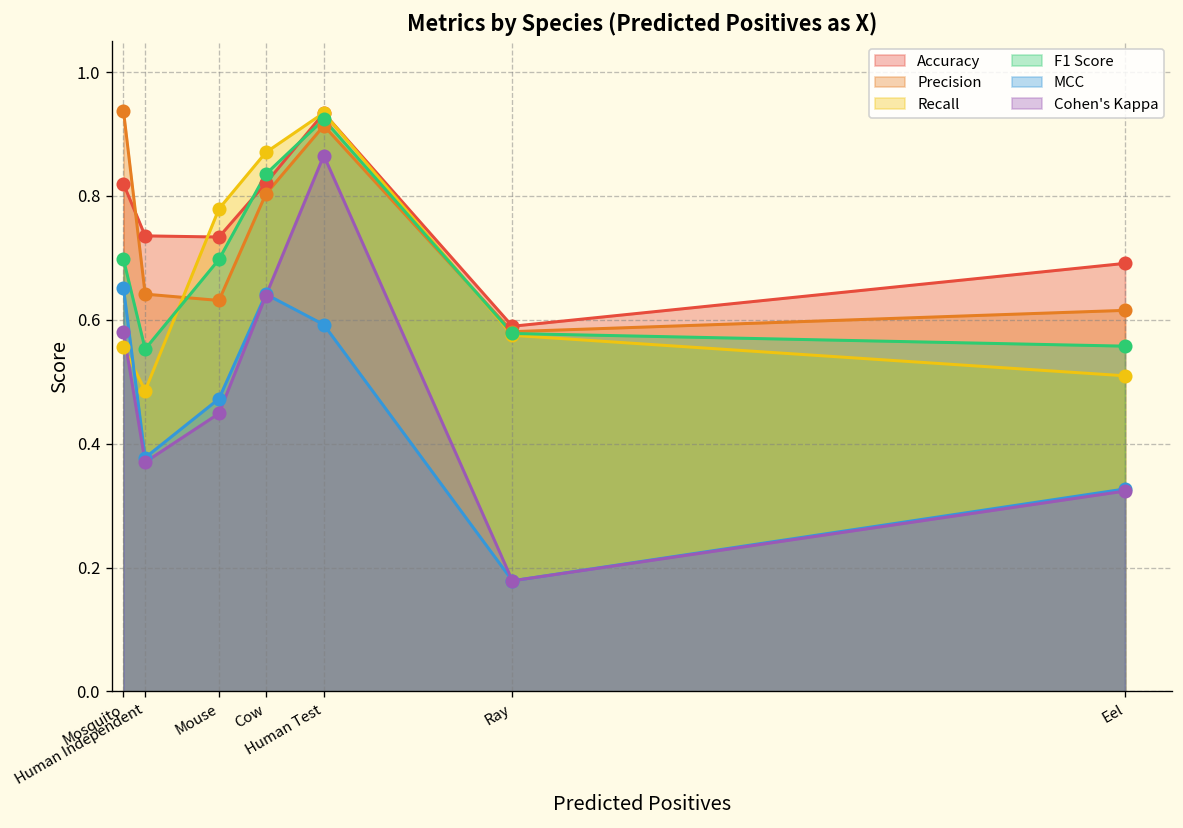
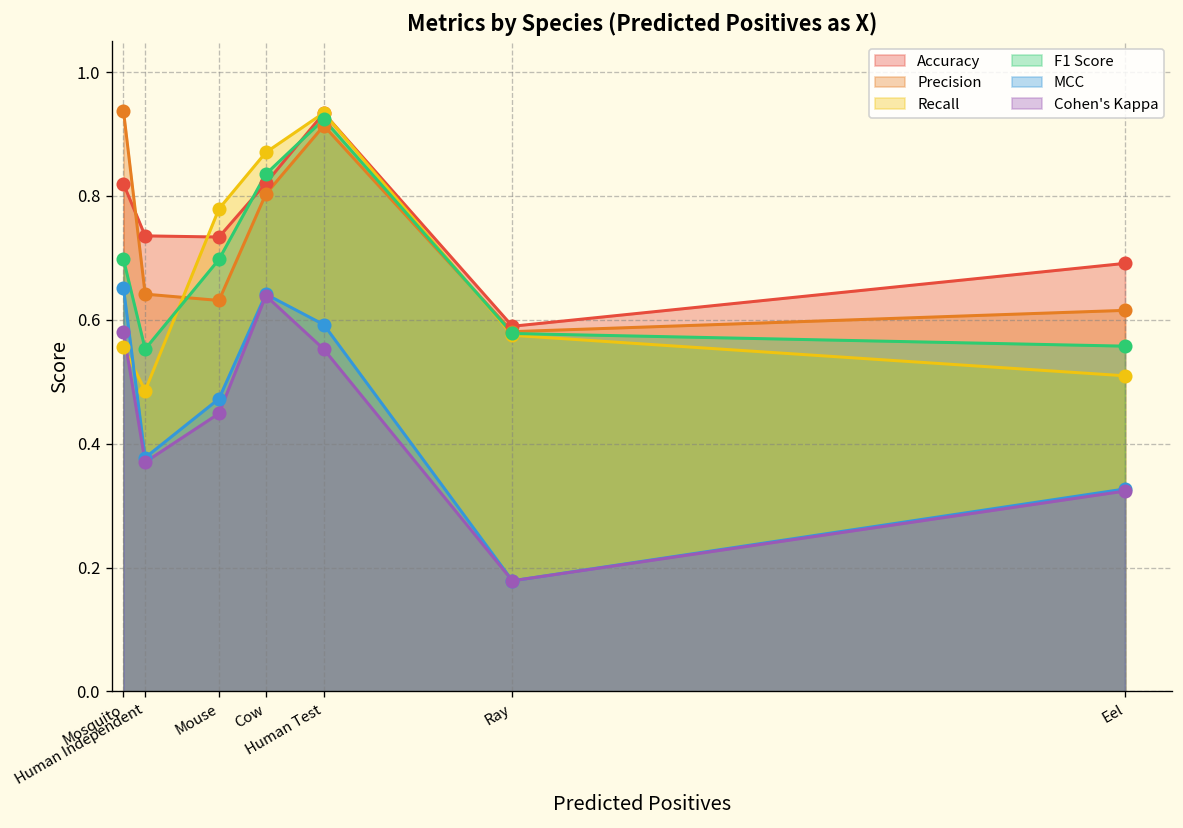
  {
    "F1 Score": {
      "Mosquito": 0.70,
      "Human Independent": 0.55,
      "Mouse": 0.70,
      "Cow": 0.84,
      "Human Test": 0.92,
      "Eel": 0.56
    },
    "MCC": {
      "Mosquito": 0.65,
      "Human Independent": 0.38,
      "Mouse": 0.47,
      "Human Test": 0.59
    },
    "Cohen's Kappa": {
      "Mosquito": 0.58,
      "Human Independent": 0.37,
      "Mouse": 0.45,
-     "Human Test": 0.87
+     "Human Test": 0.55
    }
  }
